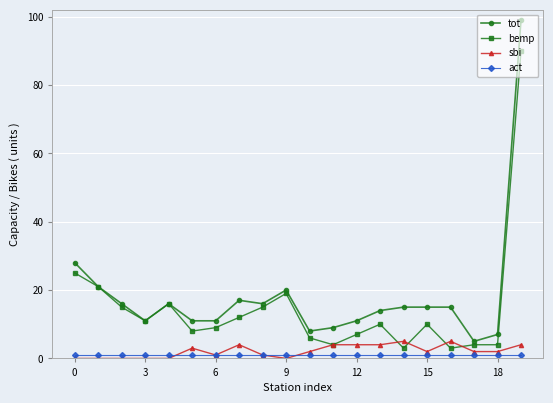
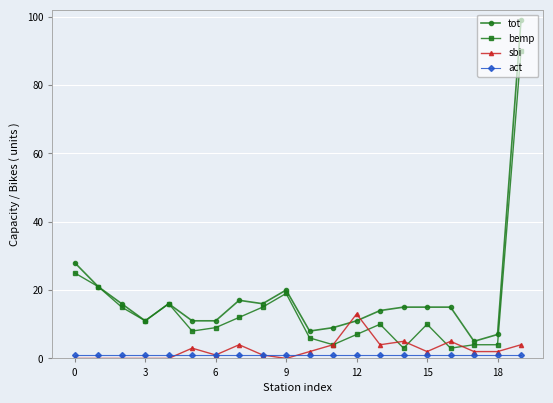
  {
    "sbi": {
      "0": 0,
      "3": 0,
      "9": 0,
-     "12": 4,
+     "12": 13,
      "15": 2,
      "18": 2
    },
    "act": {
      "0": 1,
      "3": 1,
      "9": 1,
      "12": 1,
      "15": 1,
      "18": 1
    }
  }
